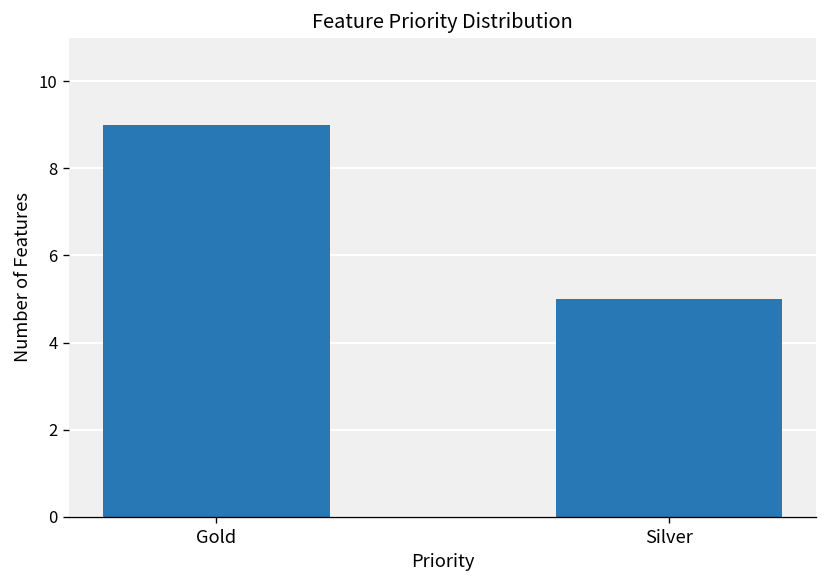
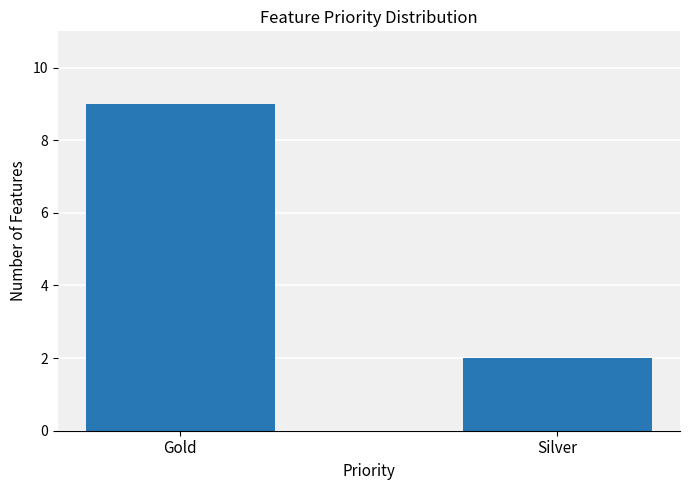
  {
    "Gold": 9,
-   "Silver": 5
+   "Silver": 2
  }
